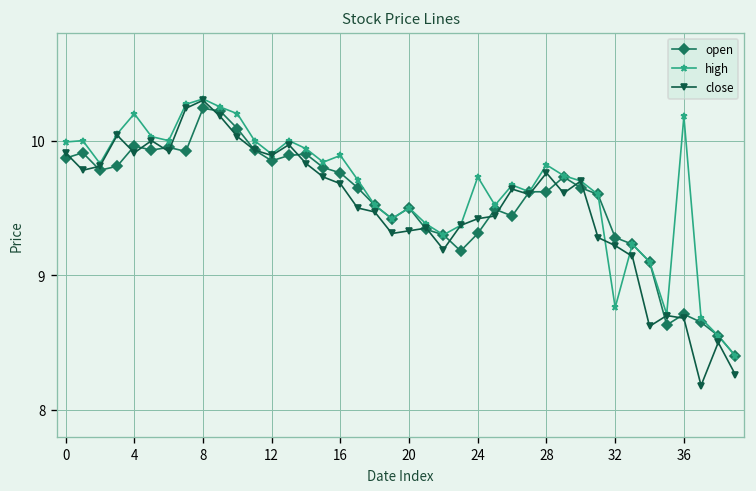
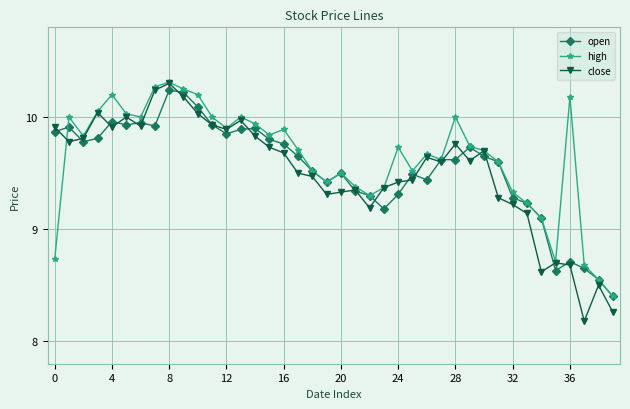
  {
    "high": {
-     "0": 9.99,
+     "0": 8.73,
      "4": 10.20,
      "16": 9.89,
      "24": 9.73,
-     "28": 9.82,
-     "32": 8.76,
+     "28": 10.00,
+     "32": 9.33,
      "36": 10.18
    }
  }
